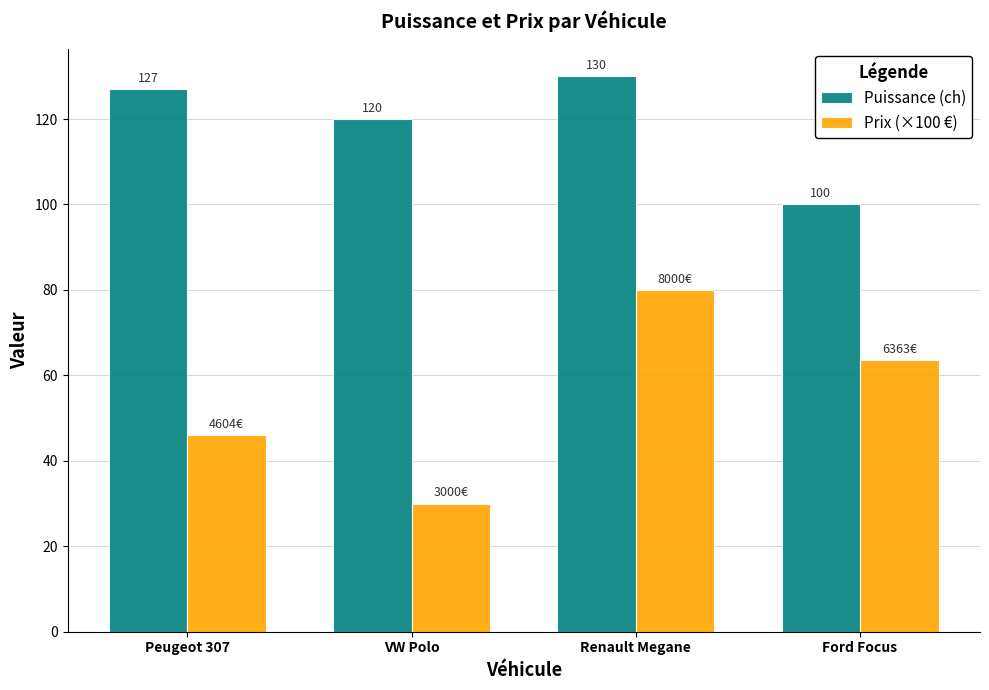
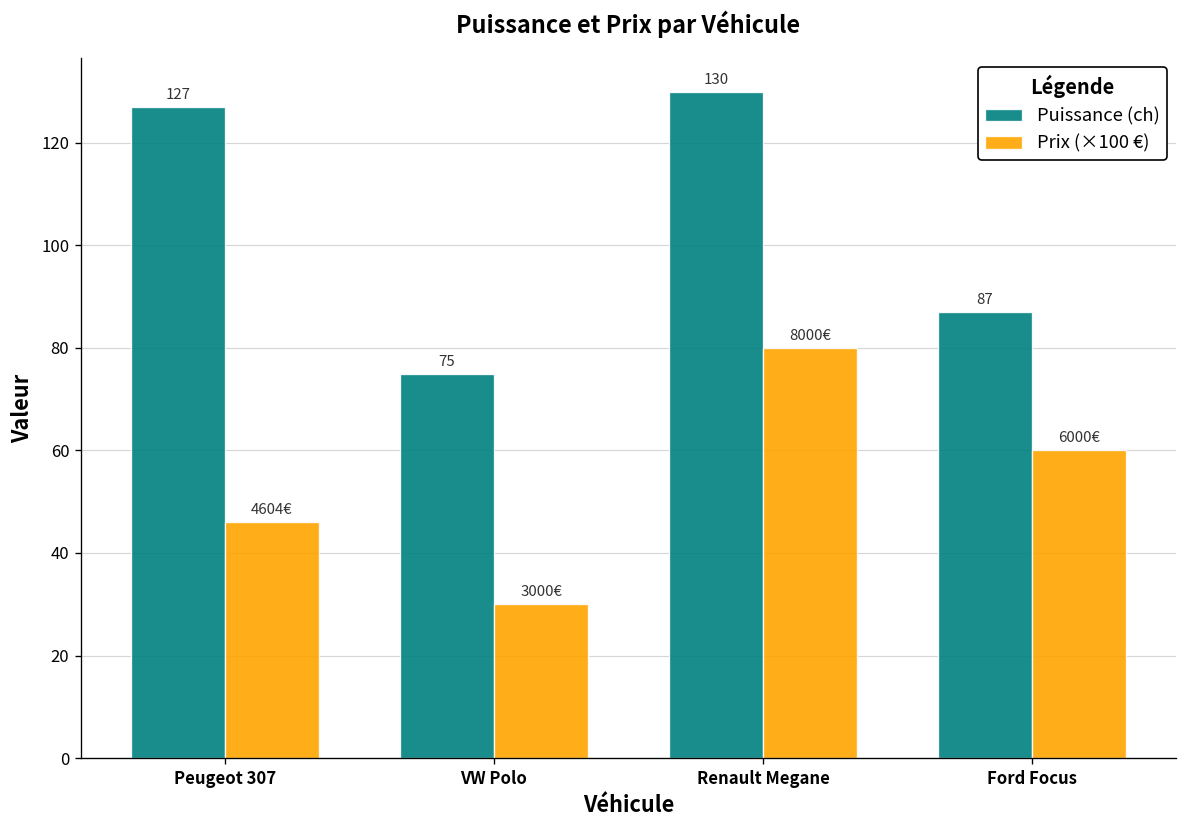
  {
    "Puissance (ch)": {
      "Peugeot 307": "127",
-     "VW Polo": "120",
+     "VW Polo": "75",
      "Renault Megane": "130",
-     "Ford Focus": "100"
+     "Ford Focus": "87"
    },
    "Prix (×100 €)": {
      "Peugeot 307": "4604€",
      "VW Polo": "3000€",
      "Renault Megane": "8000€",
-     "Ford Focus": "6363€"
+     "Ford Focus": "6000€"
    }
  }
